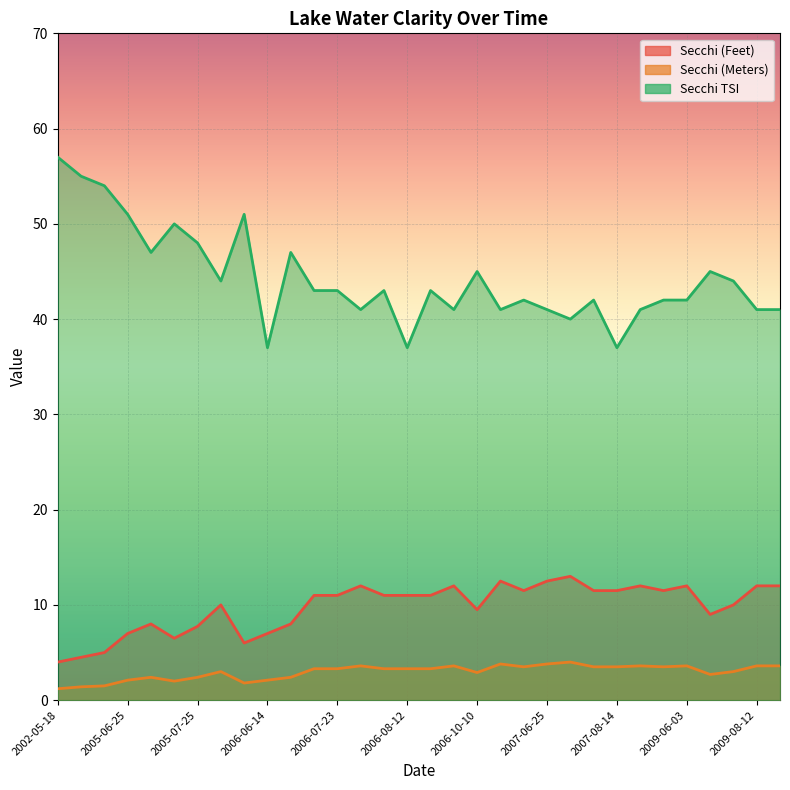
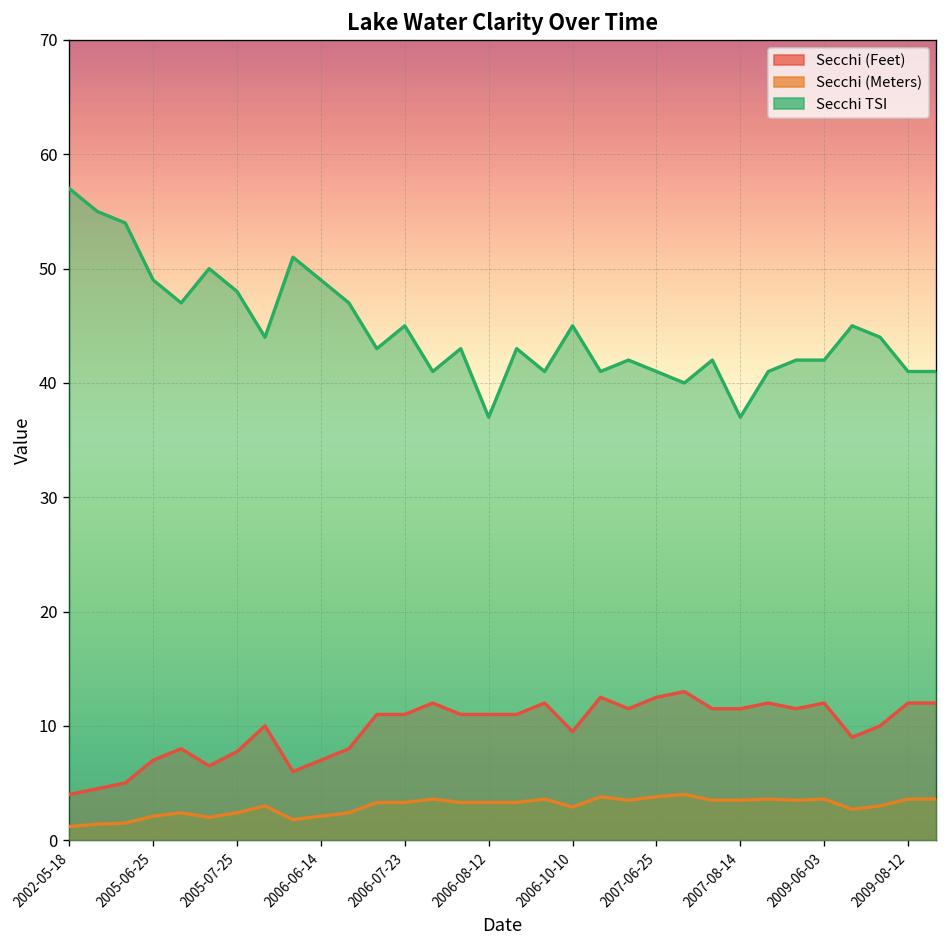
  {
    "Secchi TSI": {
      "2002-05-18": 57,
-     "2005-06-25": 51,
+     "2005-06-25": 49,
      "2005-07-25": 48,
-     "2006-06-14": 37,
-     "2006-07-23": 43,
+     "2006-06-14": 49,
+     "2006-07-23": 45,
      "2006-08-12": 37,
      "2006-10-10": 45,
      "2007-06-25": 41,
      "2007-08-14": 37,
      "2009-06-03": 42
    }
  }
